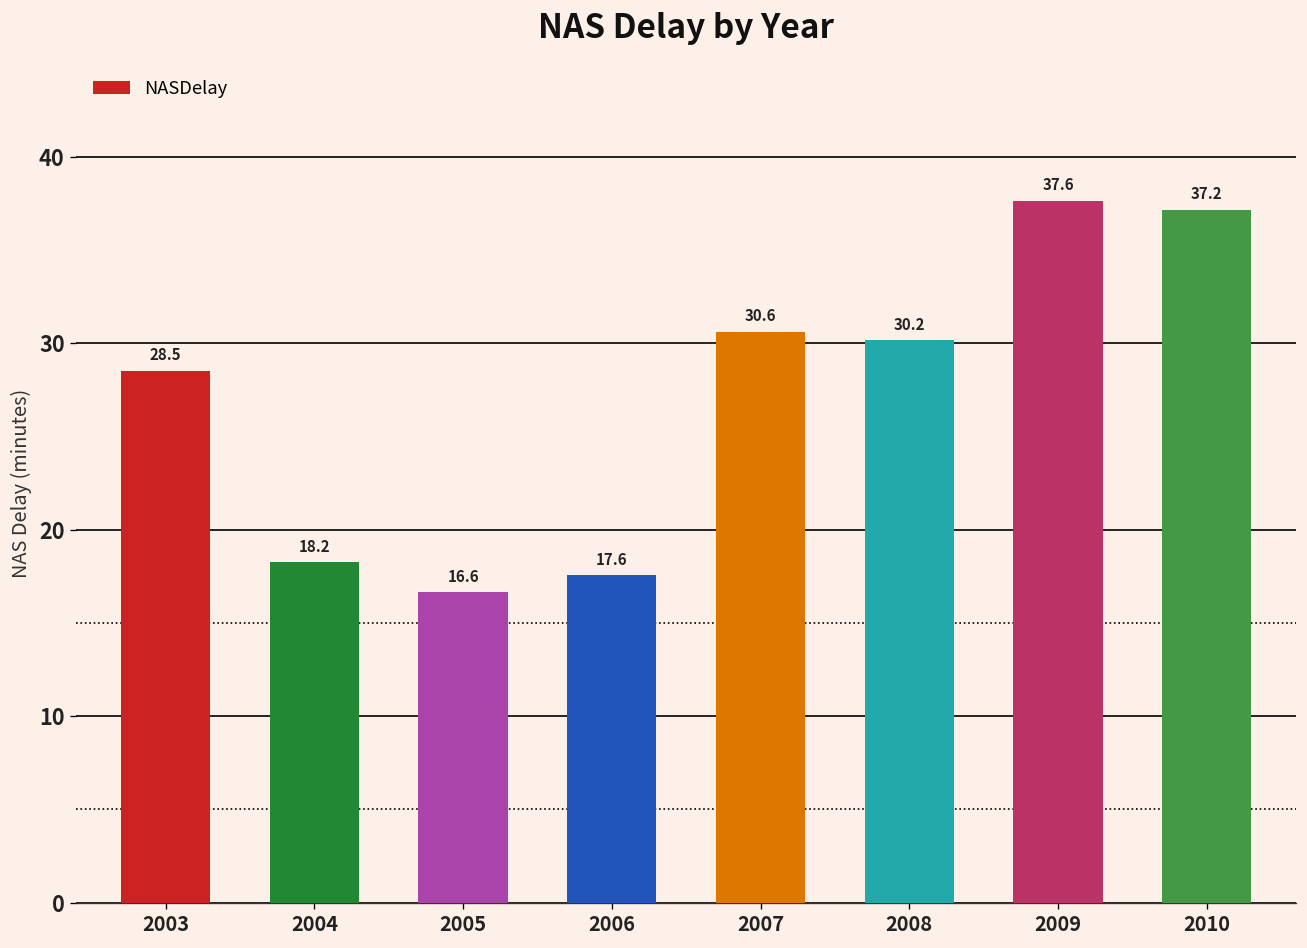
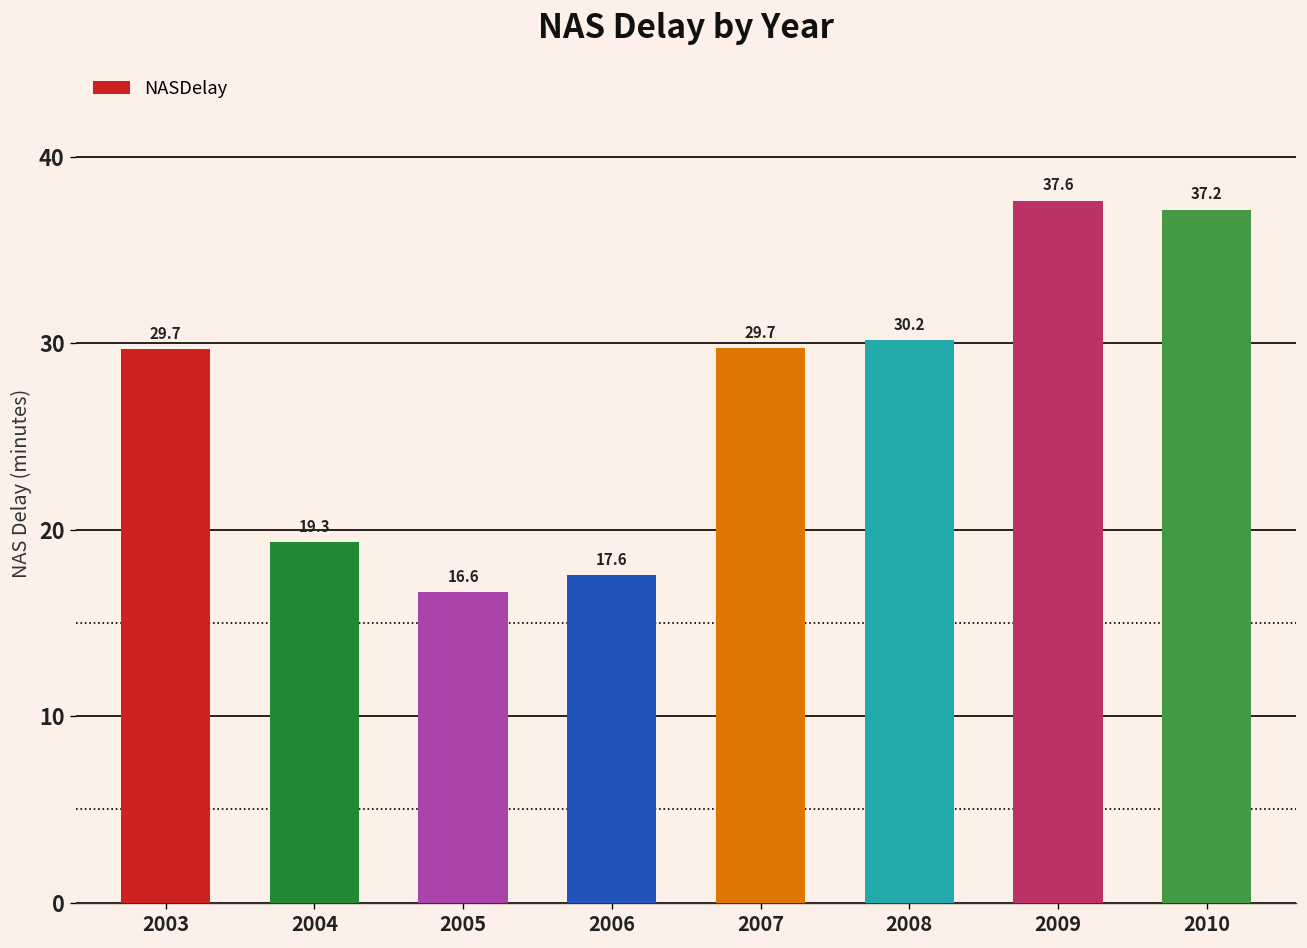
  {
-   "2003": 28.5,
-   "2004": 18.2,
+   "2003": 29.7,
+   "2004": 19.3,
    "2005": 16.6,
    "2006": 17.6,
-   "2007": 30.6,
+   "2007": 29.7,
    "2008": 30.2,
    "2009": 37.6,
    "2010": 37.2
  }
